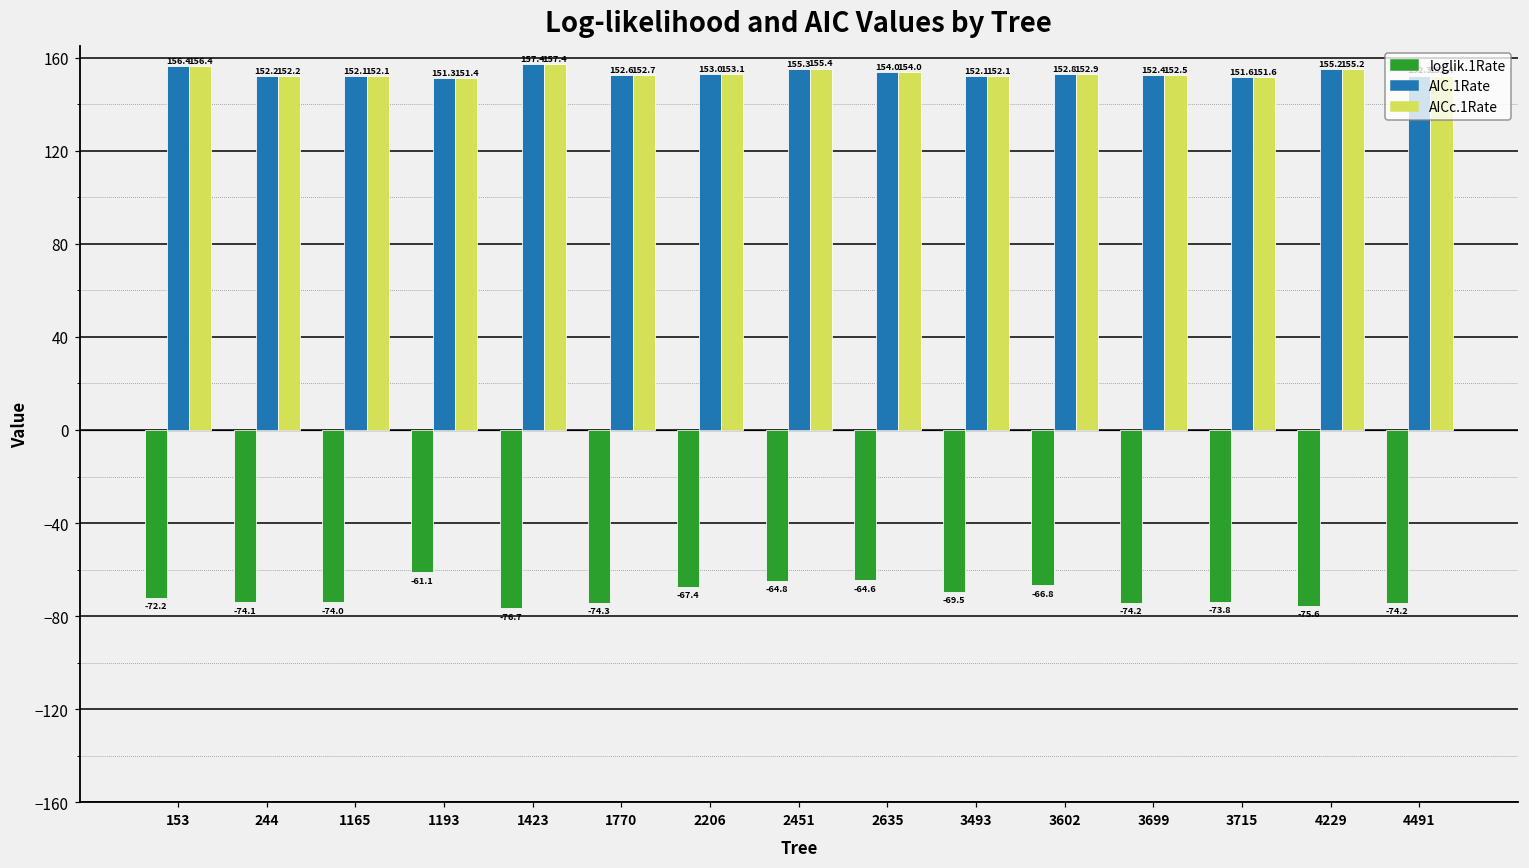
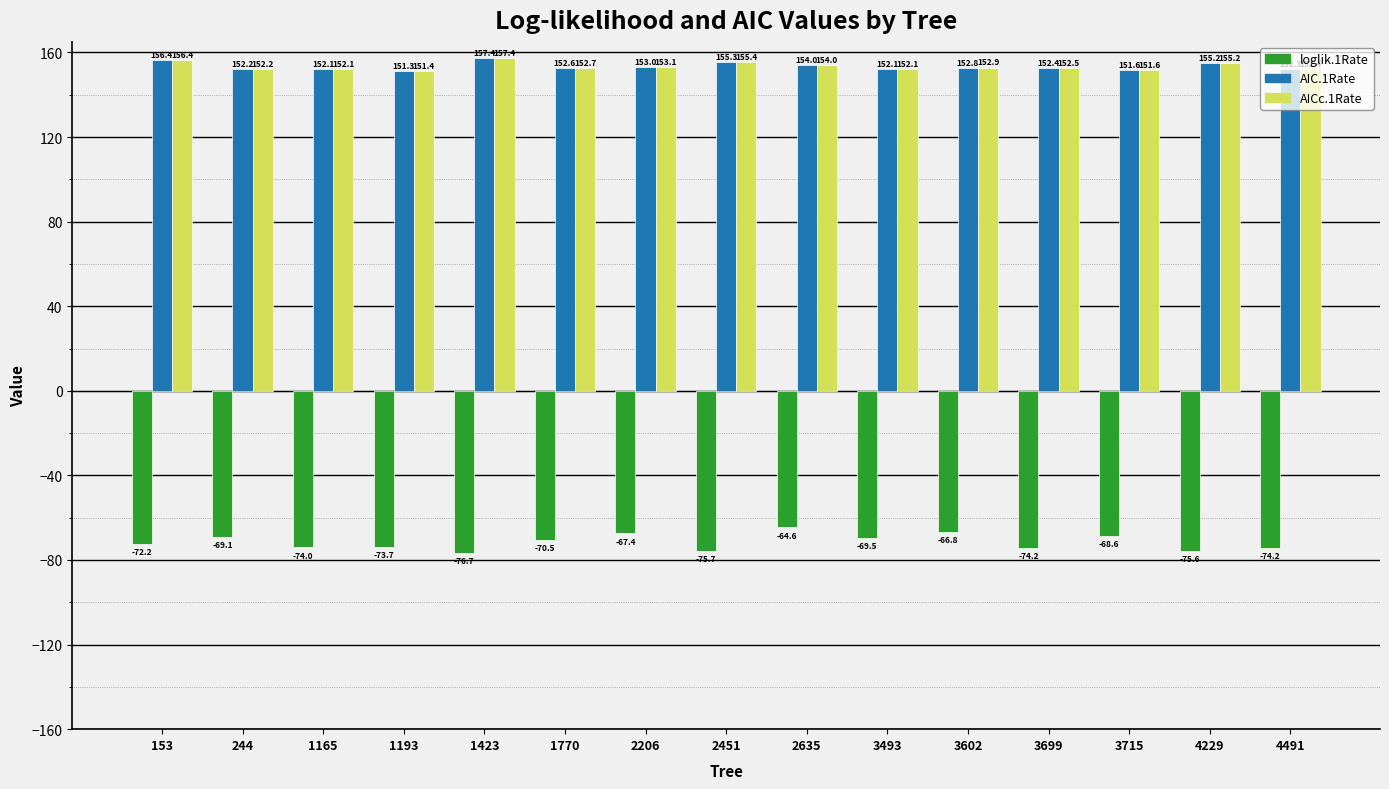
  {
    "loglik.1Rate": {
      "153": -72.2,
-     "244": -74.1,
+     "244": -69.1,
      "1165": -74.0,
-     "1193": -61.1,
+     "1193": -73.7,
      "1423": -76.7,
-     "1770": -74.3,
+     "1770": -70.5,
      "2206": -67.4,
-     "2451": -64.8,
+     "2451": -75.7,
      "2635": -64.6,
      "3493": -69.5,
      "3602": -66.8,
      "3699": -74.2,
-     "3715": -73.8,
+     "3715": -68.6,
      "4229": -75.6,
      "4491": -74.2
    },
    "AIC.1Rate": {
      "153": 156.4,
      "244": 152.2,
      "1165": 152.1,
      "1193": 151.3,
      "1423": 157.4,
      "1770": 152.6,
      "2206": 153.0,
      "2451": 155.3,
      "2635": 154.0,
      "3493": 152.1,
      "3602": 152.8,
      "3699": 152.4,
      "3715": 151.6,
      "4229": 155.2
    },
    "AICc.1Rate": {
      "153": 156.4,
      "244": 152.2,
      "1165": 152.1,
      "1193": 151.4,
      "1423": 157.4,
      "1770": 152.7,
      "2206": 153.1,
      "2451": 155.4,
      "2635": 154.0,
      "3493": 152.1,
      "3602": 152.9,
      "3699": 152.5,
      "3715": 151.6,
      "4229": 155.2
    }
  }
